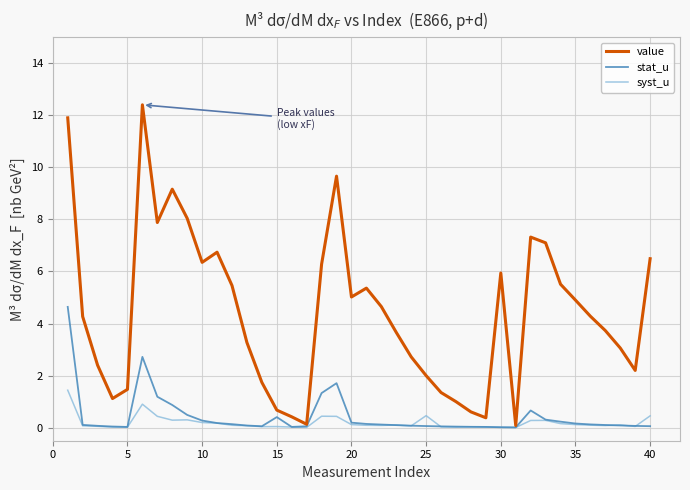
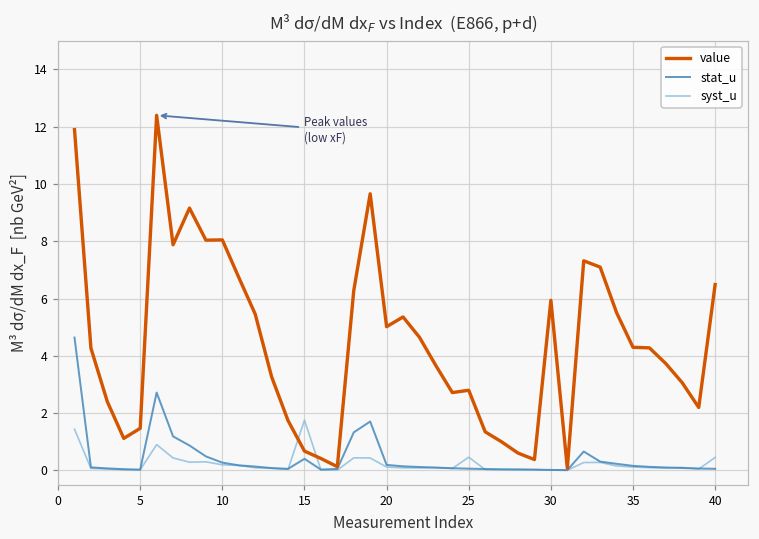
  {
    "value": {
      "5": 1.5,
-     "10": 6.4,
+     "10": 8.1,
      "15": 0.7,
      "20": 5.0,
-     "25": 2.0,
+     "25": 2.8,
      "30": 5.9,
-     "35": 4.9,
+     "35": 4.3,
      "40": 6.5
    },
    "stat_u": {
      "15": 0.4,
      "25": 0.1,
      "40": 0.1
    },
    "syst_u": {
-     "15": 0.0,
+     "15": 1.8,
      "25": 0.5,
      "40": 0.5
    }
  }
